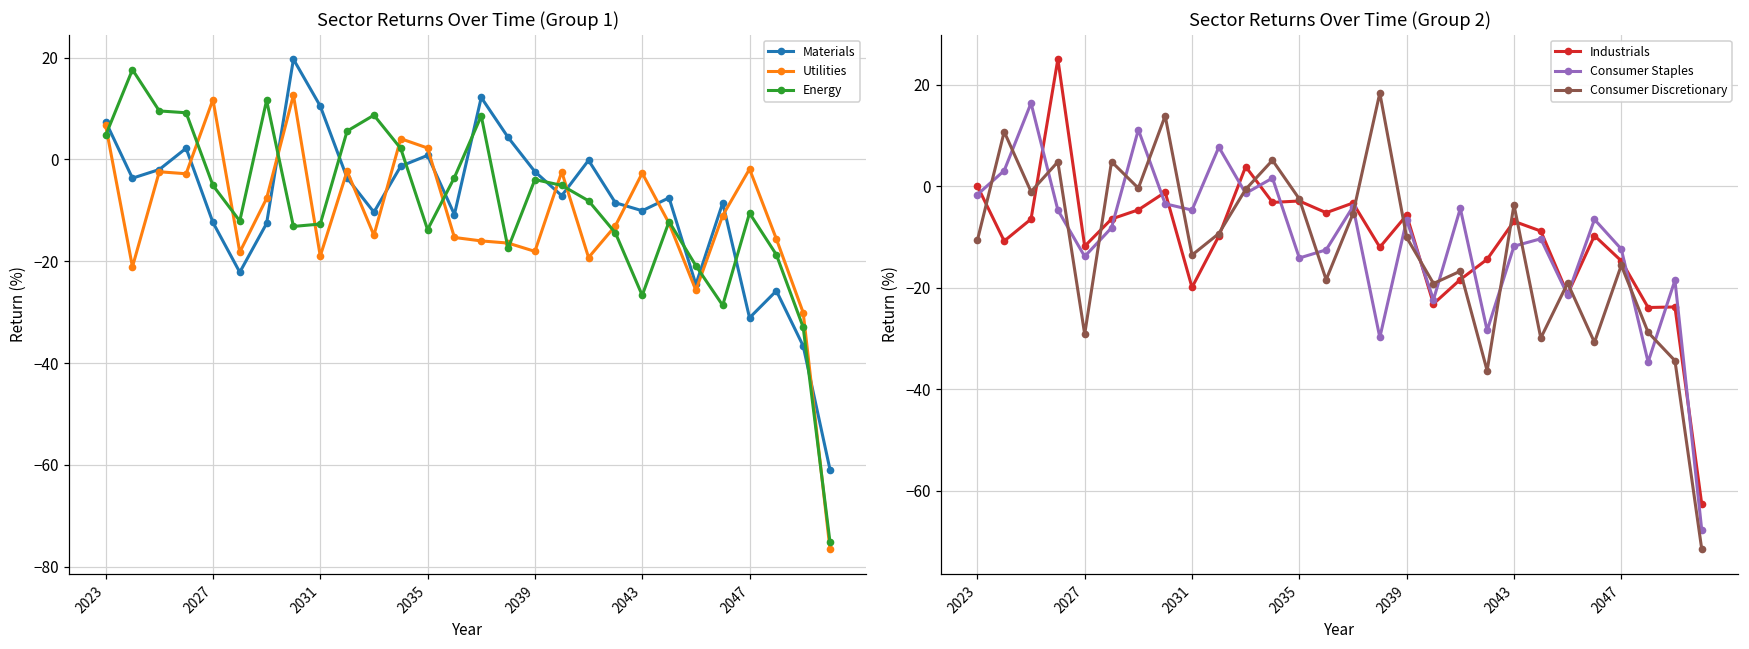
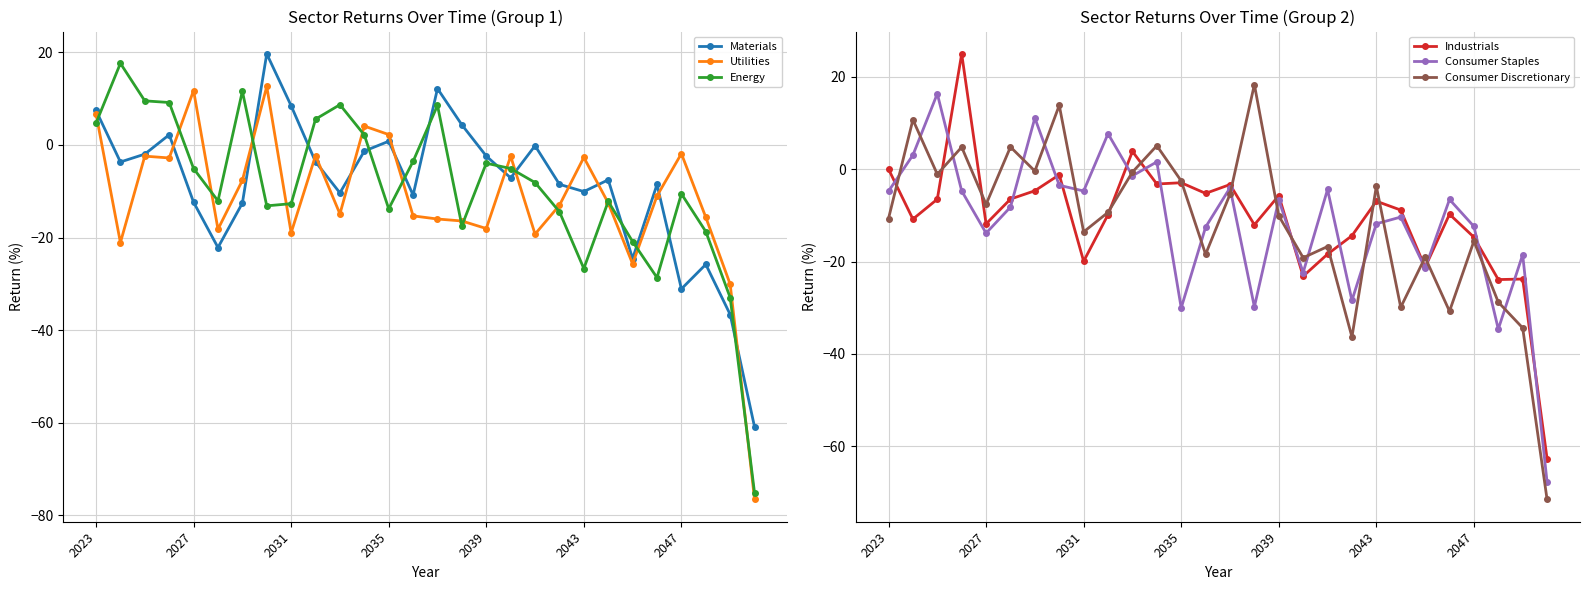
  {
    "Sector Returns Over Time (Group 1)": {
      "Materials": {
        "2023": 7,
        "2027": -12,
-       "2031": 10,
+       "2031": 8,
        "2035": 1,
        "2039": -2,
        "2043": -10,
        "2047": -31
      },
      "Utilities": {
        "2023": 7,
        "2027": 12,
        "2031": -19,
        "2035": 2,
        "2039": -18,
        "2043": -3,
        "2047": -2
      },
      "Energy": {
        "2023": 5,
        "2027": -5,
        "2031": -13,
        "2035": -14,
        "2039": -4,
        "2043": -27,
        "2047": -11
      }
    },
    "Sector Returns Over Time (Group 2)": {
      "Industrials": {
        "2023": 0,
        "2027": -12,
        "2031": -20,
        "2039": -6,
        "2043": -7,
        "2047": -15
      },
      "Consumer Staples": {
-       "2023": -2,
+       "2023": -5,
        "2027": -14,
        "2031": -5,
-       "2035": -14,
+       "2035": -30,
        "2039": -7,
        "2043": -12,
        "2047": -12
      },
      "Consumer Discretionary": {
        "2023": -11,
-       "2027": -29,
+       "2027": -8,
        "2031": -14,
        "2039": -10,
        "2043": -4,
        "2047": -16
      }
    }
  }
